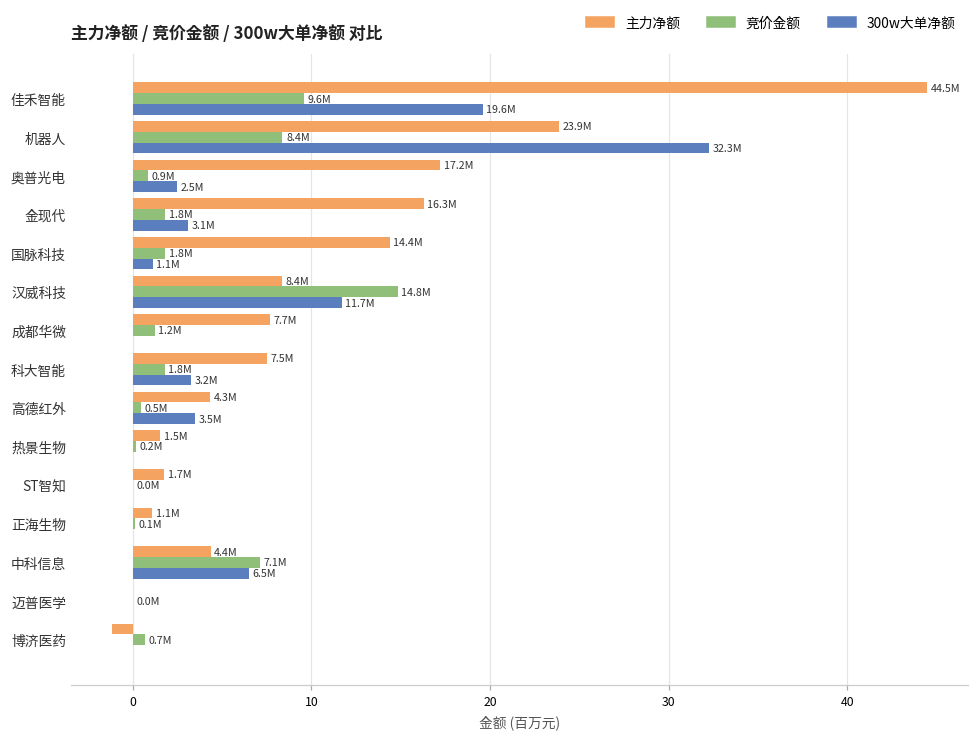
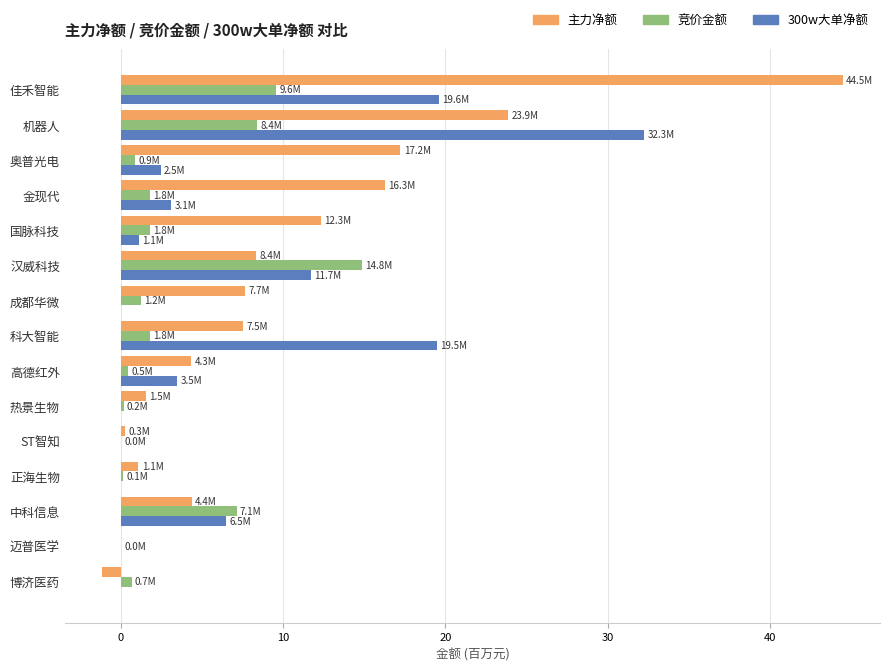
  {
    "主力净额": {
      "佳禾智能": "44.5M",
      "机器人": "23.9M",
      "奥普光电": "17.2M",
      "金现代": "16.3M",
-     "国脉科技": "14.4M",
+     "国脉科技": "12.3M",
      "汉威科技": "8.4M",
      "成都华微": "7.7M",
      "科大智能": "7.5M",
      "高德红外": "4.3M",
      "热景生物": "1.5M",
-     "ST智知": "1.7M",
+     "ST智知": "0.3M",
      "正海生物": "1.1M",
      "中科信息": "4.4M"
    },
    "竞价金额": {
      "佳禾智能": "9.6M",
      "机器人": "8.4M",
      "奥普光电": "0.9M",
      "金现代": "1.8M",
      "国脉科技": "1.8M",
      "汉威科技": "14.8M",
      "成都华微": "1.2M",
      "科大智能": "1.8M",
      "高德红外": "0.5M",
      "热景生物": "0.2M",
      "ST智知": "0.0M",
      "正海生物": "0.1M",
      "中科信息": "7.1M",
      "迈普医学": "0.0M",
      "博济医药": "0.7M"
    },
    "300w大单净额": {
      "佳禾智能": "19.6M",
      "机器人": "32.3M",
      "奥普光电": "2.5M",
      "金现代": "3.1M",
      "国脉科技": "1.1M",
      "汉威科技": "11.7M",
-     "科大智能": "3.2M",
+     "科大智能": "19.5M",
      "高德红外": "3.5M",
      "中科信息": "6.5M"
    }
  }
